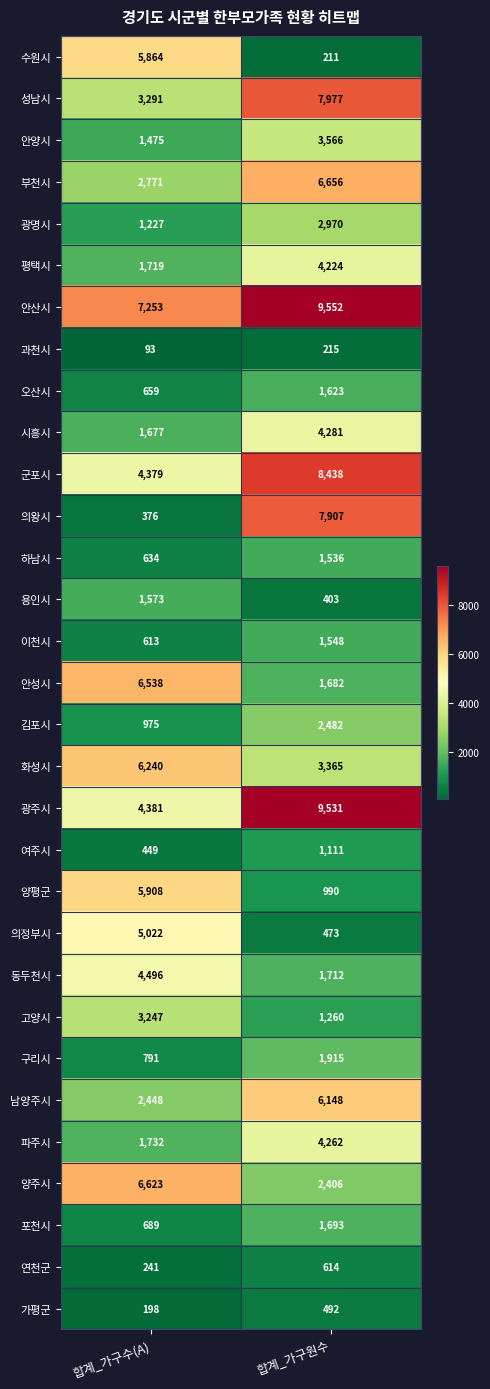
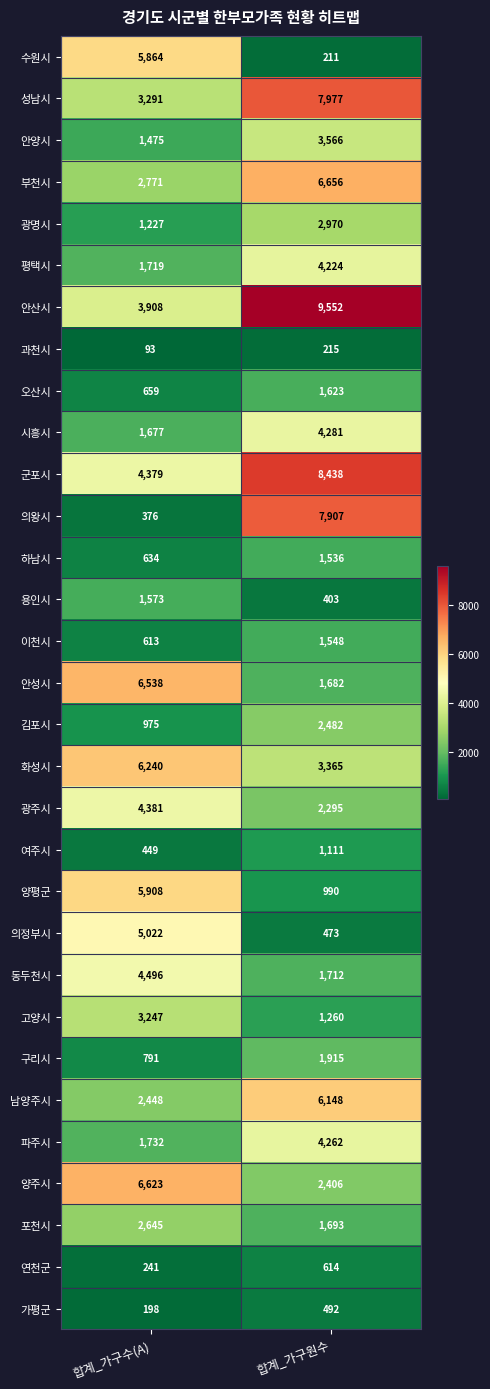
  {
    "수원시": {
      "합계_가구수(A)": "5,864",
      "합계_가구원수": "211"
    },
    "성남시": {
      "합계_가구수(A)": "3,291",
      "합계_가구원수": "7,977"
    },
    "안양시": {
      "합계_가구수(A)": "1,475",
      "합계_가구원수": "3,566"
    },
    "부천시": {
      "합계_가구수(A)": "2,771",
      "합계_가구원수": "6,656"
    },
    "광명시": {
      "합계_가구수(A)": "1,227",
      "합계_가구원수": "2,970"
    },
    "평택시": {
      "합계_가구수(A)": "1,719",
      "합계_가구원수": "4,224"
    },
    "안산시": {
-     "합계_가구수(A)": "7,253",
+     "합계_가구수(A)": "3,908",
      "합계_가구원수": "9,552"
    },
    "과천시": {
      "합계_가구수(A)": "93",
      "합계_가구원수": "215"
    },
    "오산시": {
      "합계_가구수(A)": "659",
      "합계_가구원수": "1,623"
    },
    "시흥시": {
      "합계_가구수(A)": "1,677",
      "합계_가구원수": "4,281"
    },
    "군포시": {
      "합계_가구수(A)": "4,379",
      "합계_가구원수": "8,438"
    },
    "의왕시": {
      "합계_가구수(A)": "376",
      "합계_가구원수": "7,907"
    },
    "하남시": {
      "합계_가구수(A)": "634",
      "합계_가구원수": "1,536"
    },
    "용인시": {
      "합계_가구수(A)": "1,573",
      "합계_가구원수": "403"
    },
    "이천시": {
      "합계_가구수(A)": "613",
      "합계_가구원수": "1,548"
    },
    "안성시": {
      "합계_가구수(A)": "6,538",
      "합계_가구원수": "1,682"
    },
    "김포시": {
      "합계_가구수(A)": "975",
      "합계_가구원수": "2,482"
    },
    "화성시": {
      "합계_가구수(A)": "6,240",
      "합계_가구원수": "3,365"
    },
    "광주시": {
      "합계_가구수(A)": "4,381",
-     "합계_가구원수": "9,531"
+     "합계_가구원수": "2,295"
    },
    "여주시": {
      "합계_가구수(A)": "449",
      "합계_가구원수": "1,111"
    },
    "양평군": {
      "합계_가구수(A)": "5,908",
      "합계_가구원수": "990"
    },
    "의정부시": {
      "합계_가구수(A)": "5,022",
      "합계_가구원수": "473"
    },
    "동두천시": {
      "합계_가구수(A)": "4,496",
      "합계_가구원수": "1,712"
    },
    "고양시": {
      "합계_가구수(A)": "3,247",
      "합계_가구원수": "1,260"
    },
    "구리시": {
      "합계_가구수(A)": "791",
      "합계_가구원수": "1,915"
    },
    "남양주시": {
      "합계_가구수(A)": "2,448",
      "합계_가구원수": "6,148"
    },
    "파주시": {
      "합계_가구수(A)": "1,732",
      "합계_가구원수": "4,262"
    },
    "양주시": {
      "합계_가구수(A)": "6,623",
      "합계_가구원수": "2,406"
    },
    "포천시": {
-     "합계_가구수(A)": "689",
+     "합계_가구수(A)": "2,645",
      "합계_가구원수": "1,693"
    },
    "연천군": {
      "합계_가구수(A)": "241",
      "합계_가구원수": "614"
    },
    "가평군": {
      "합계_가구수(A)": "198",
      "합계_가구원수": "492"
    }
  }
